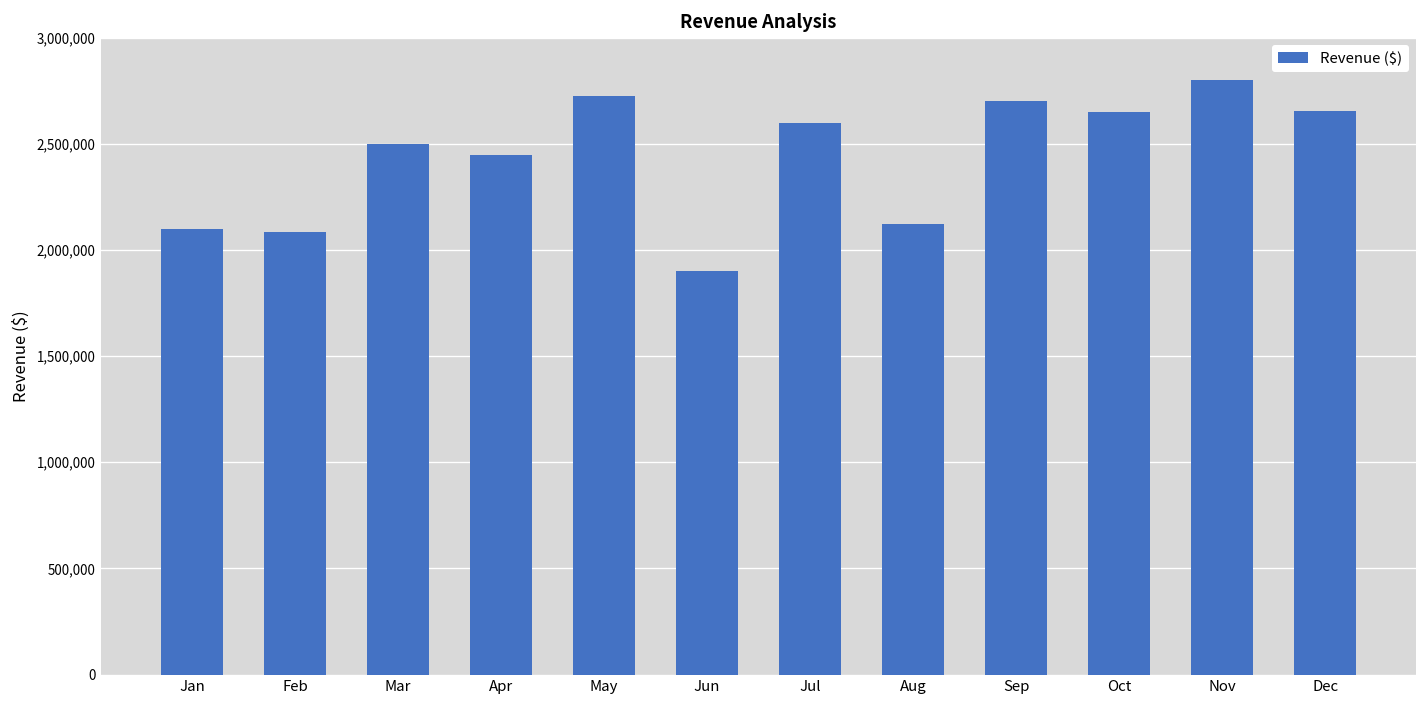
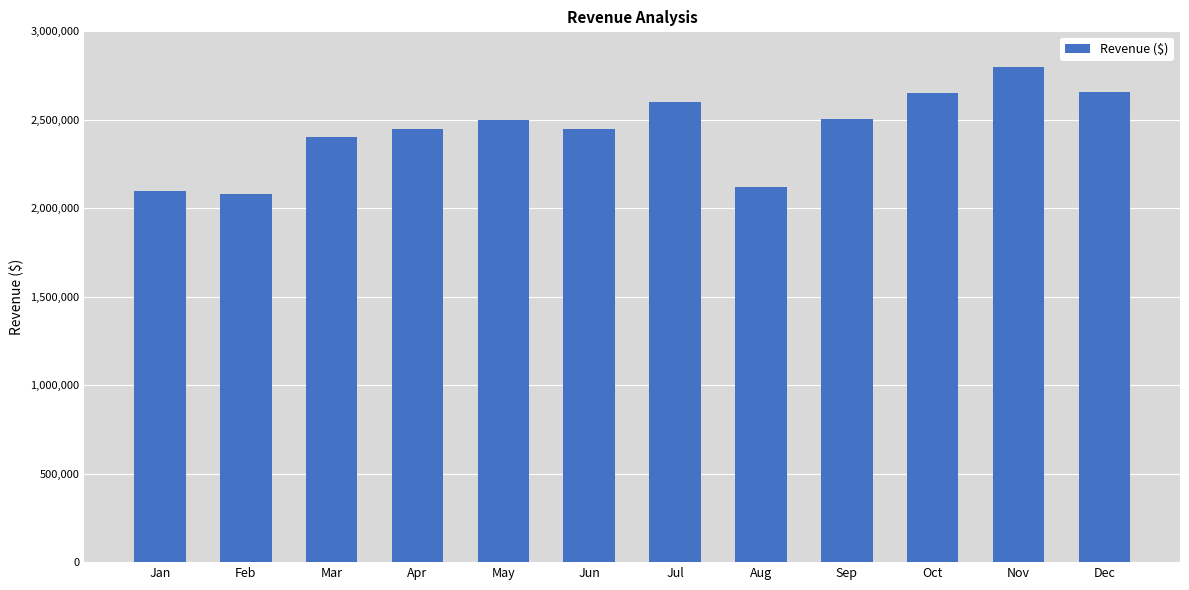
  {
    "Jan": "2,100,000",
    "Feb": "2,080,000",
-   "Mar": "2,500,000",
+   "Mar": "2,400,000",
    "Apr": "2,450,000",
-   "May": "2,730,000",
-   "Jun": "1,900,000",
+   "May": "2,500,000",
+   "Jun": "2,450,000",
    "Jul": "2,600,000",
    "Aug": "2,120,000",
-   "Sep": "2,700,000",
+   "Sep": "2,500,000",
    "Oct": "2,650,000",
    "Nov": "2,800,000",
    "Dec": "2,660,000"
  }
